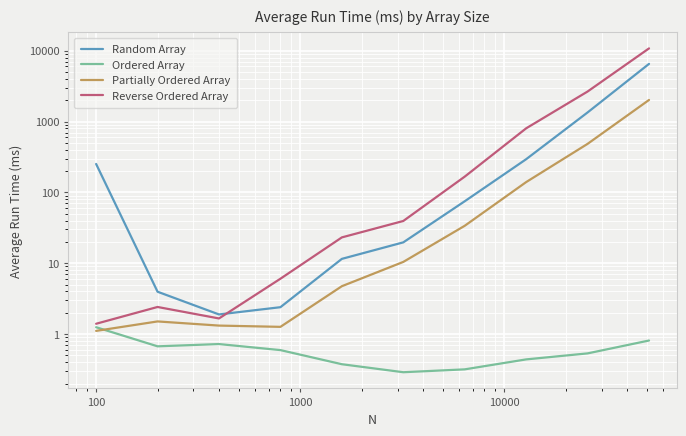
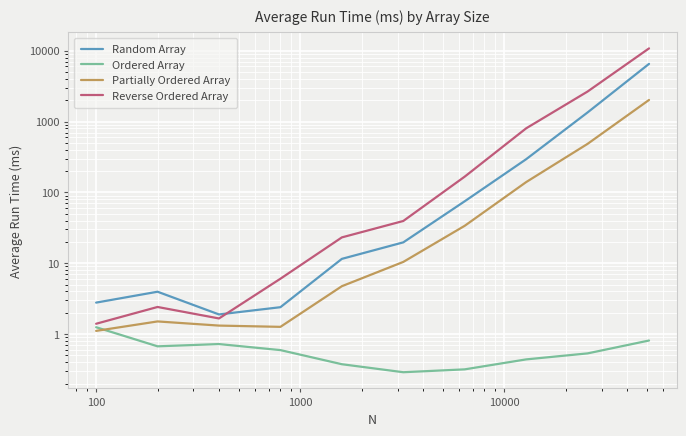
  {
    "Random Array": {
-     "100": 250
+     "100": 2.8
    },
    "Ordered Array": {
      "100": 1.2
    },
    "Partially Ordered Array": {
      "100": 1.1
    },
    "Reverse Ordered Array": {
      "100": 1.4
    }
  }
